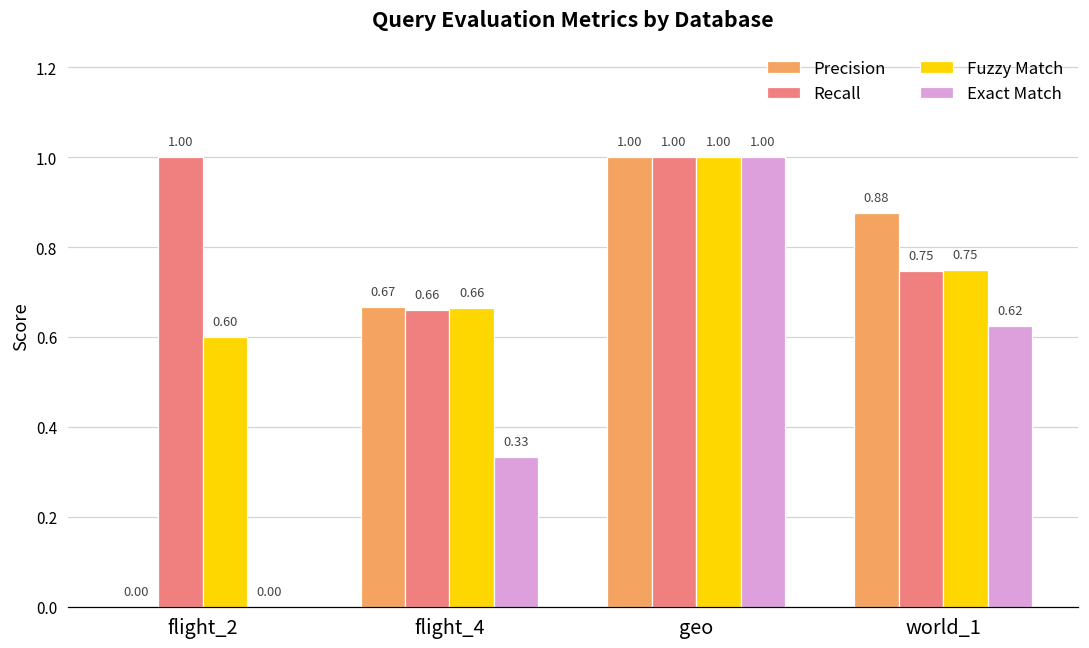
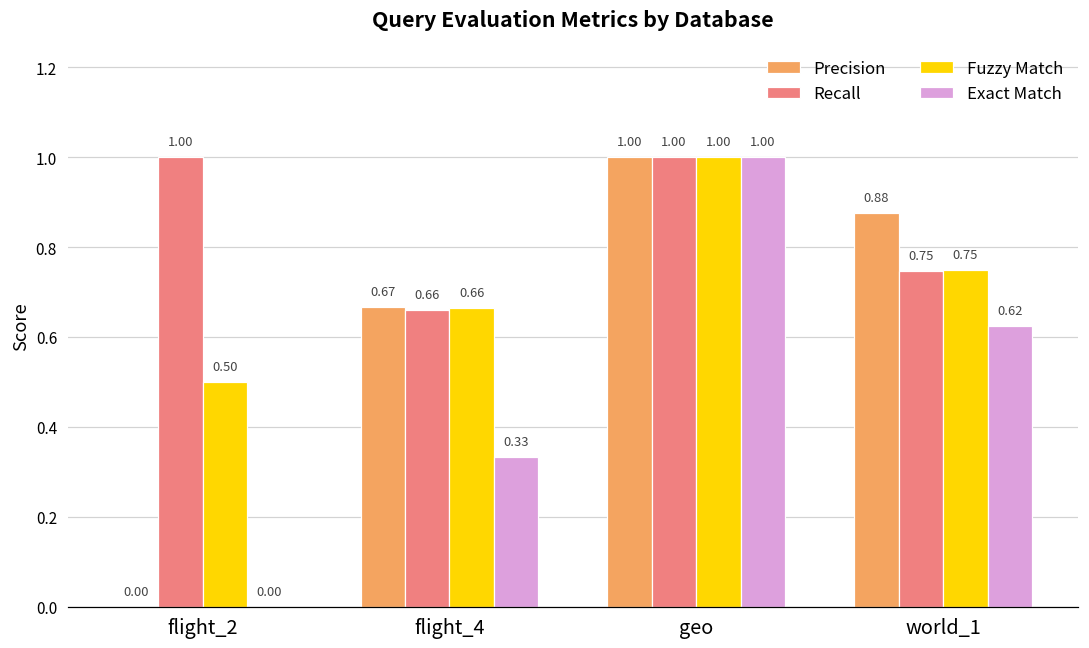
  {
    "Fuzzy Match": {
-     "flight_2": 0.60,
+     "flight_2": 0.50,
      "flight_4": 0.66,
      "geo": 1.00,
      "world_1": 0.75
    },
    "Exact Match": {
      "flight_2": 0.00,
      "flight_4": 0.33,
      "geo": 1.00,
      "world_1": 0.62
    }
  }
